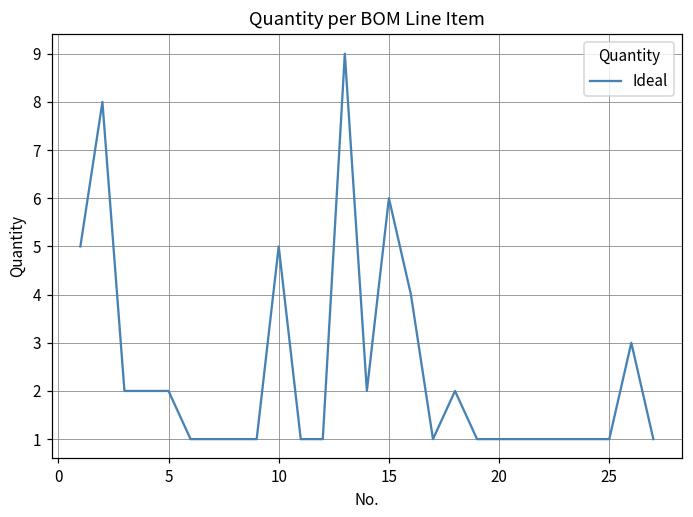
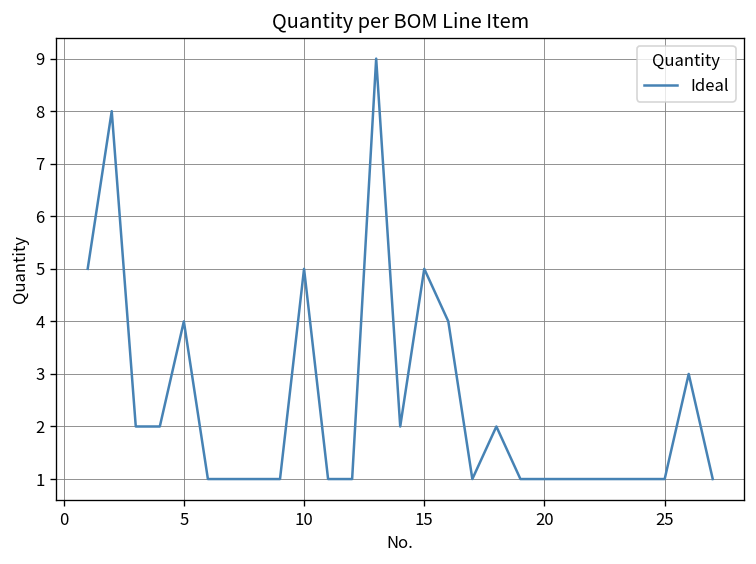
  {
-   "5": 2,
+   "5": 4,
    "10": 5,
-   "15": 6,
+   "15": 5,
    "20": 1,
    "25": 1
  }
